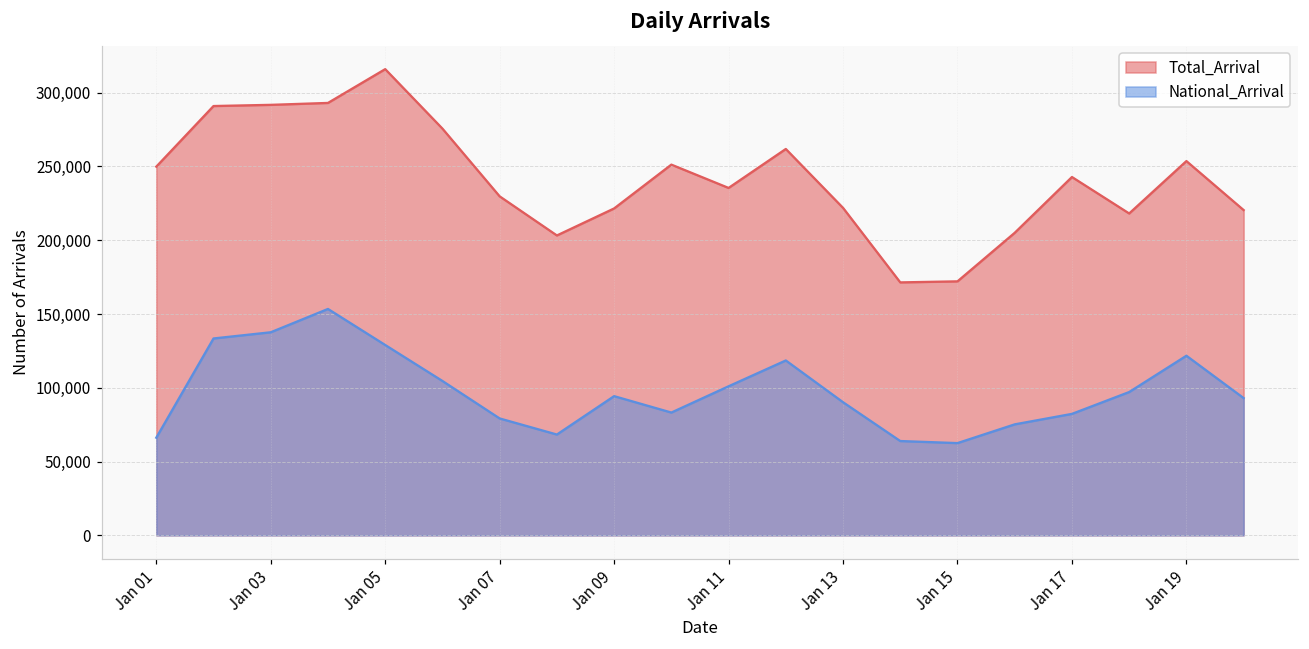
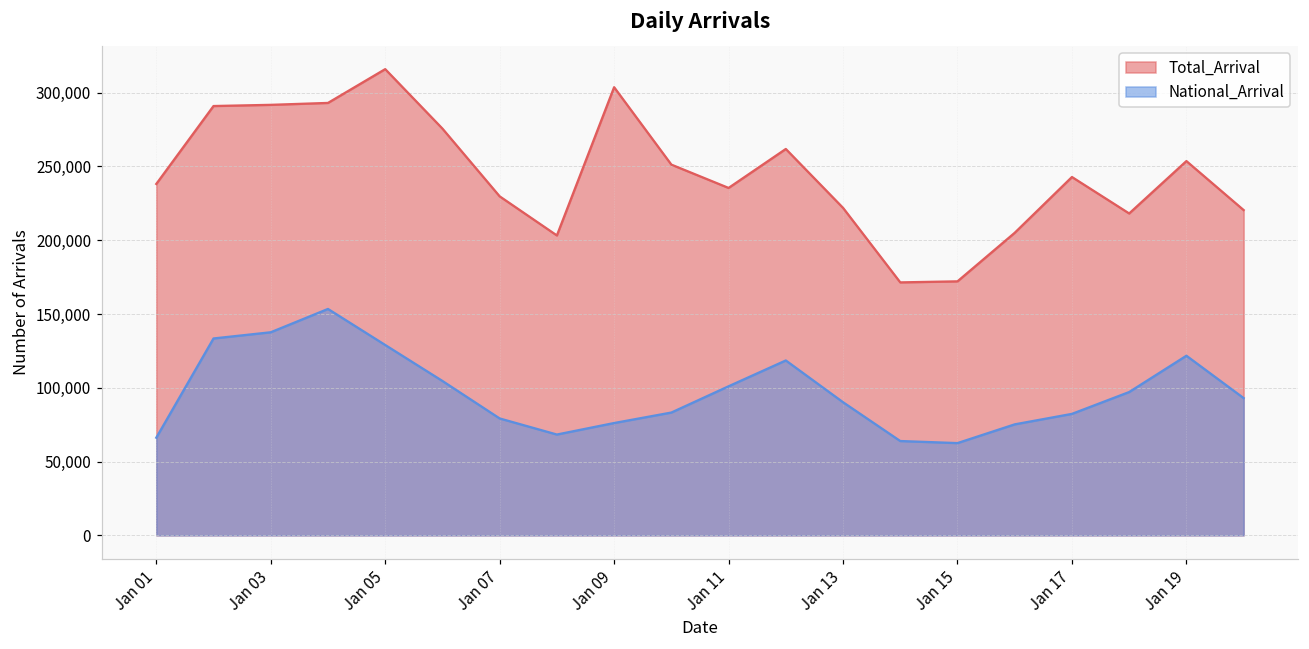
  {
    "Total_Arrival": {
-     "Jan 01": "250,000",
+     "Jan 01": "238,000",
      "Jan 03": "292,000",
      "Jan 05": "316,000",
      "Jan 07": "230,000",
-     "Jan 09": "222,000",
+     "Jan 09": "304,000",
      "Jan 11": "235,000",
      "Jan 13": "222,000",
      "Jan 15": "172,000",
      "Jan 17": "243,000",
      "Jan 19": "254,000"
    },
    "National_Arrival": {
      "Jan 01": "66,000",
      "Jan 03": "138,000",
      "Jan 05": "129,000",
      "Jan 07": "79,000",
-     "Jan 09": "94,000",
+     "Jan 09": "76,000",
      "Jan 11": "101,000",
      "Jan 13": "90,000",
      "Jan 15": "63,000",
      "Jan 17": "82,000",
      "Jan 19": "122,000"
    }
  }
